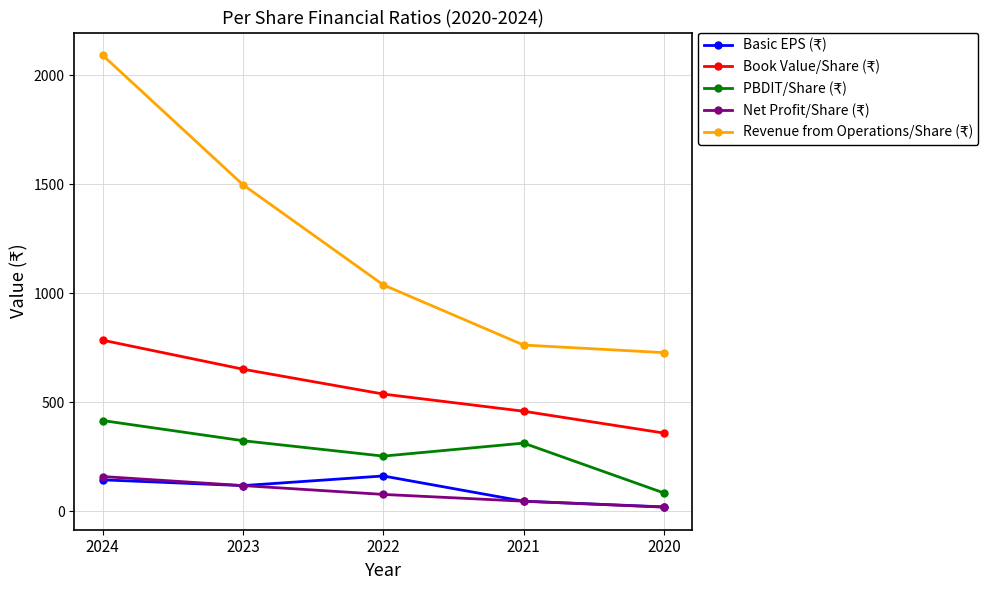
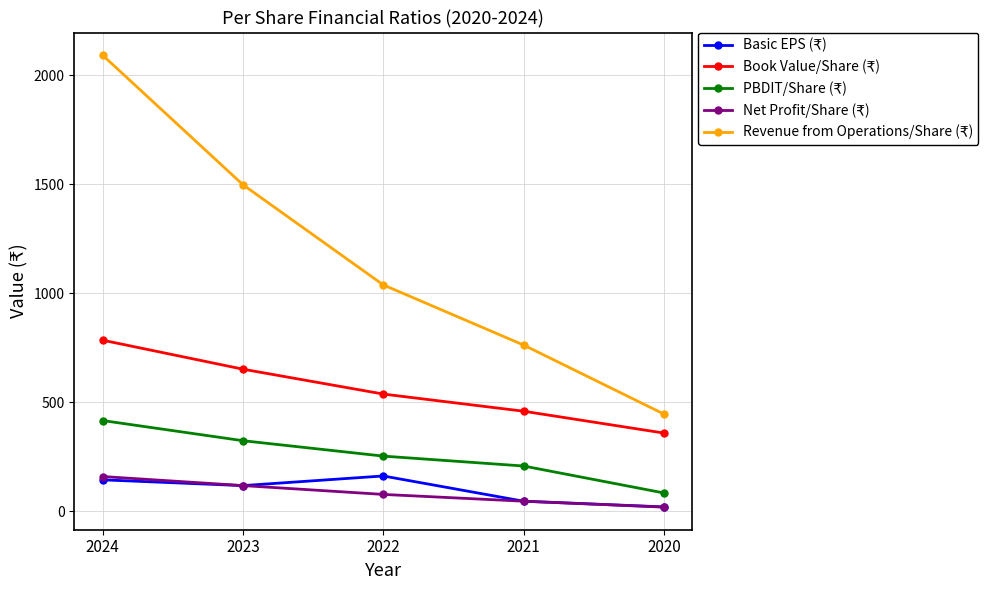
  {
    "Basic EPS (₹)": {
      "2024": 140,
      "2022": 160
    },
    "Book Value/Share (₹)": {
      "2024": 780,
      "2023": 650,
      "2022": 540,
      "2021": 460,
      "2020": 360
    },
    "PBDIT/Share (₹)": {
      "2024": 420,
      "2023": 320,
      "2022": 250,
-     "2021": 310,
+     "2021": 210,
      "2020": 80
    },
    "Net Profit/Share (₹)": {
      "2024": 160,
      "2022": 80
    },
    "Revenue from Operations/Share (₹)": {
      "2024": 2090,
      "2023": 1500,
      "2022": 1040,
      "2021": 760,
-     "2020": 730
+     "2020": 450
    }
  }
